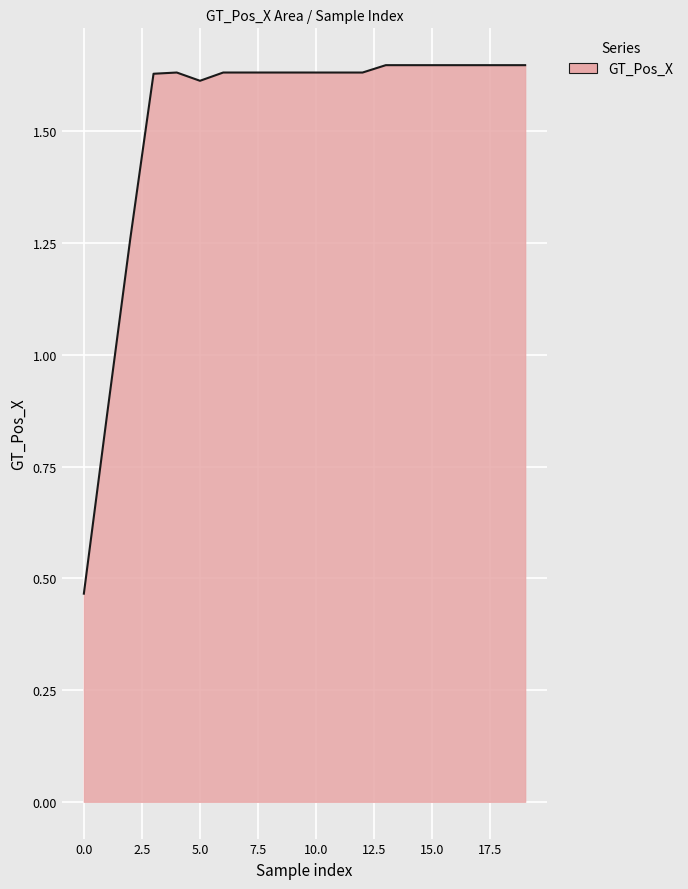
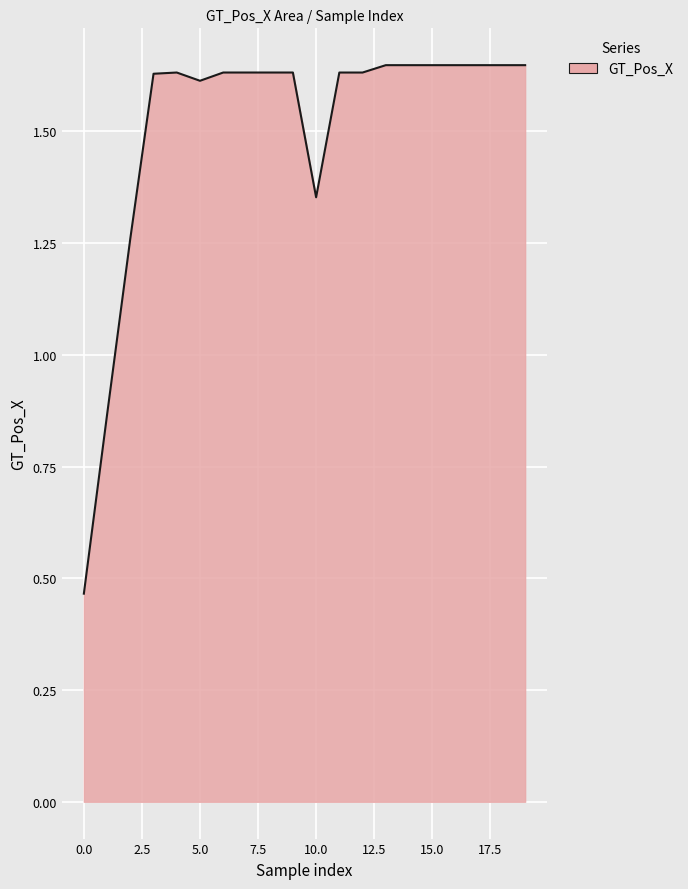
  {
    "0.0": 0.47,
    "5.0": 1.61,
-   "10.0": 1.63,
+   "10.0": 1.35,
    "15.0": 1.65
  }
